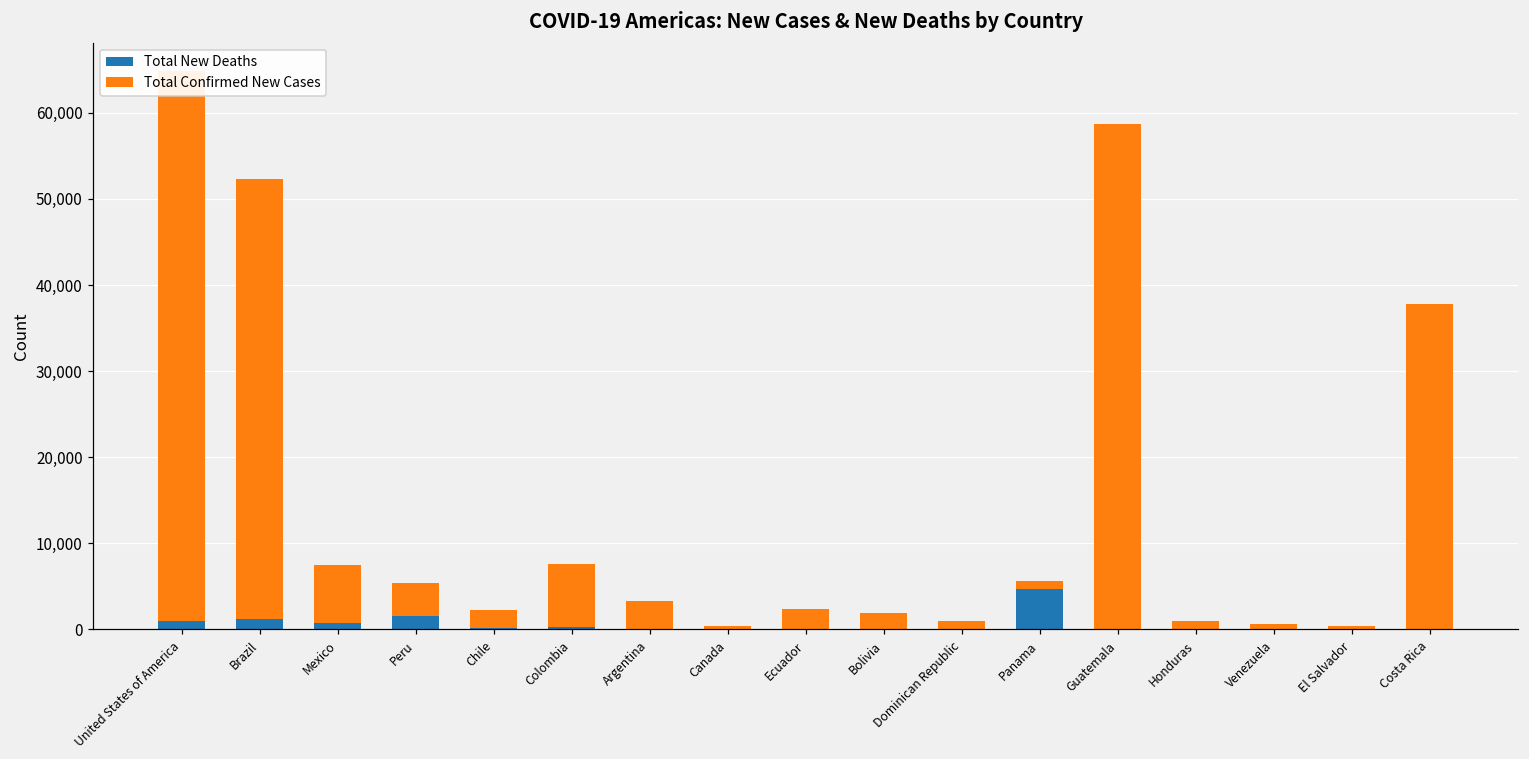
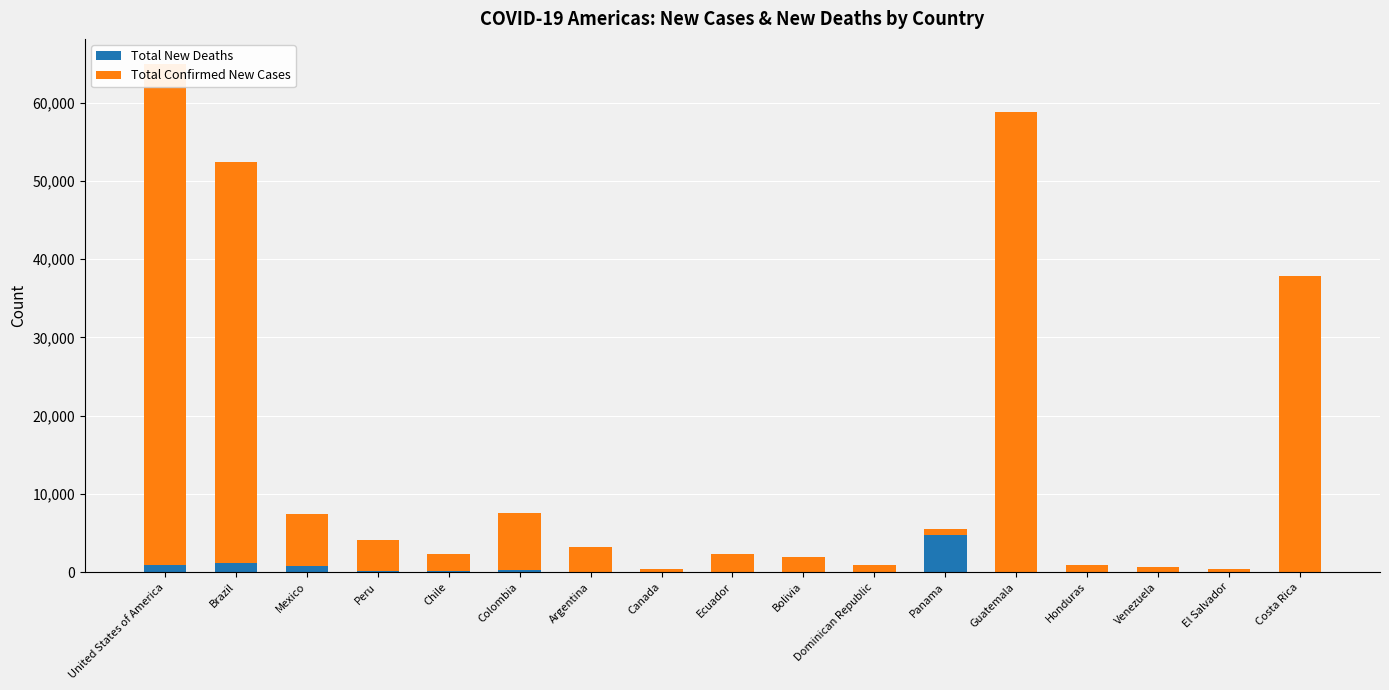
  {
    "Total New Deaths": {
      "United States of America": "1,000",
      "Brazil": "1,000",
      "Mexico": "1,000",
-     "Peru": "2,000",
+     "Peru": "0",
      "Panama": "5,000"
    },
    "Total Confirmed New Cases": {
      "Brazil": "51,000",
      "Mexico": "7,000",
      "Peru": "4,000",
      "Chile": "2,000",
      "Colombia": "7,000",
      "Argentina": "3,000",
      "Canada": "0",
      "Ecuador": "2,000",
      "Bolivia": "2,000",
      "Dominican Republic": "1,000",
      "Panama": "1,000",
      "Guatemala": "59,000",
      "Honduras": "1,000",
      "Venezuela": "1,000",
      "El Salvador": "0",
      "Costa Rica": "38,000"
    }
  }
